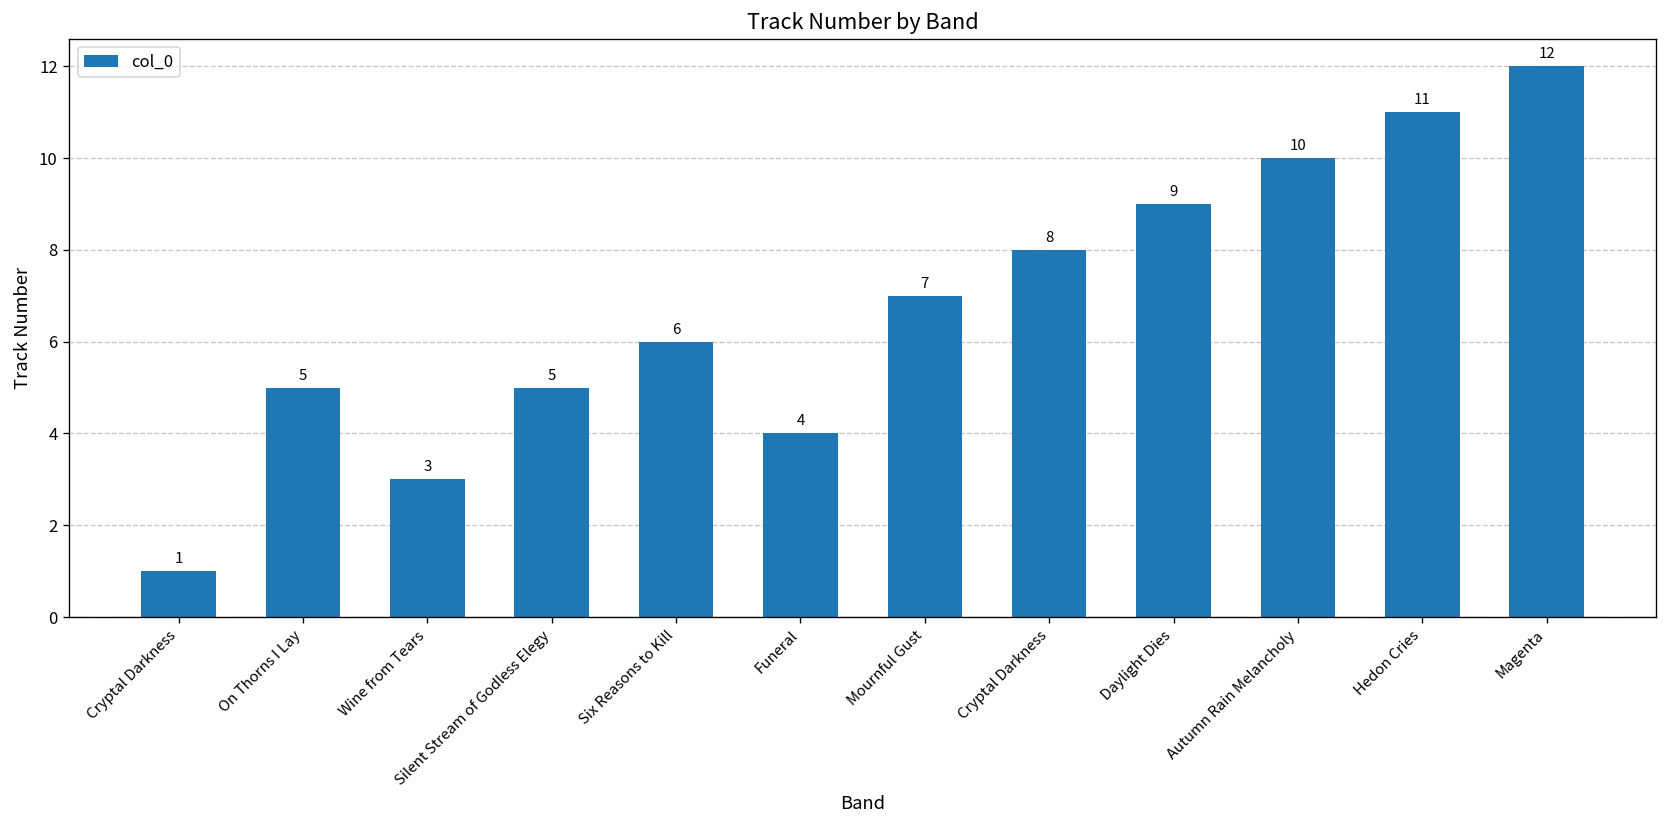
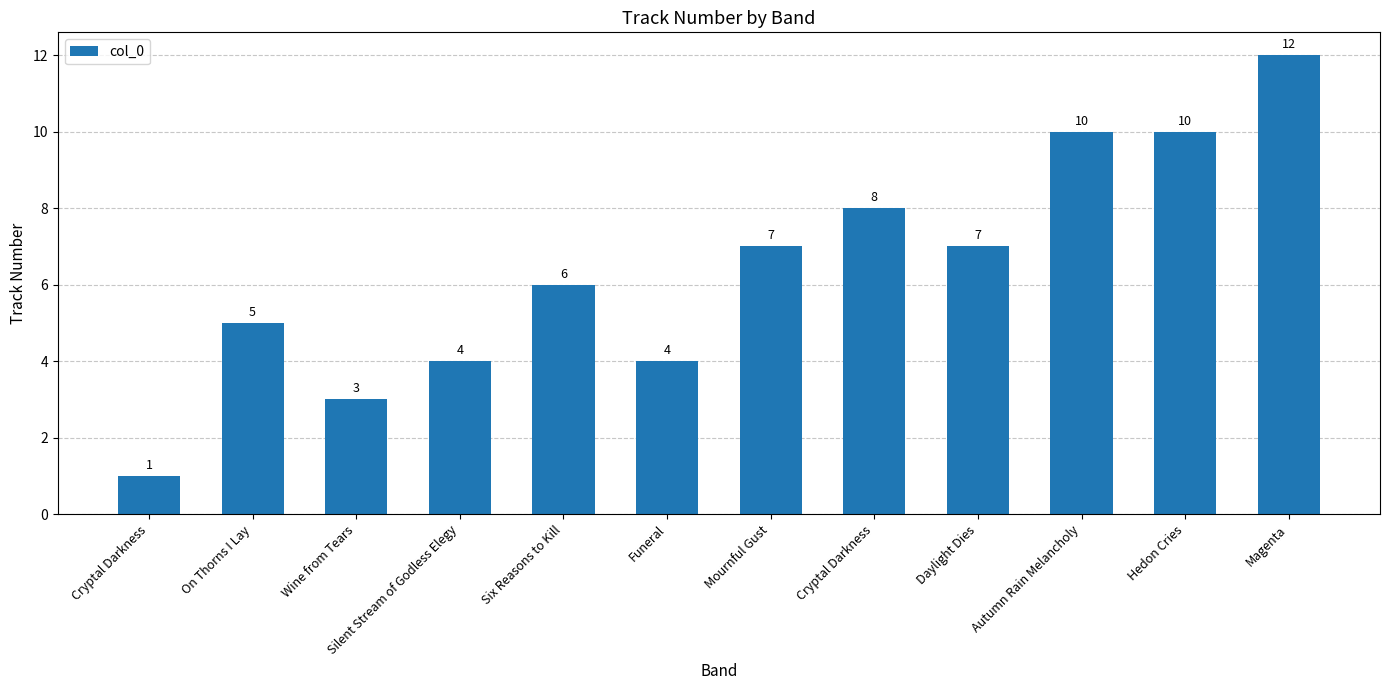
  {
    "On Thorns I Lay": 5,
    "Wine from Tears": 3,
-   "Silent Stream of Godless Elegy": 5,
+   "Silent Stream of Godless Elegy": 4,
    "Six Reasons to Kill": 6,
    "Funeral": 4,
    "Mournful Gust": 7,
-   "Daylight Dies": 9,
+   "Daylight Dies": 7,
    "Autumn Rain Melancholy": 10,
-   "Hedon Cries": 11,
+   "Hedon Cries": 10,
    "Magenta": 12
  }
